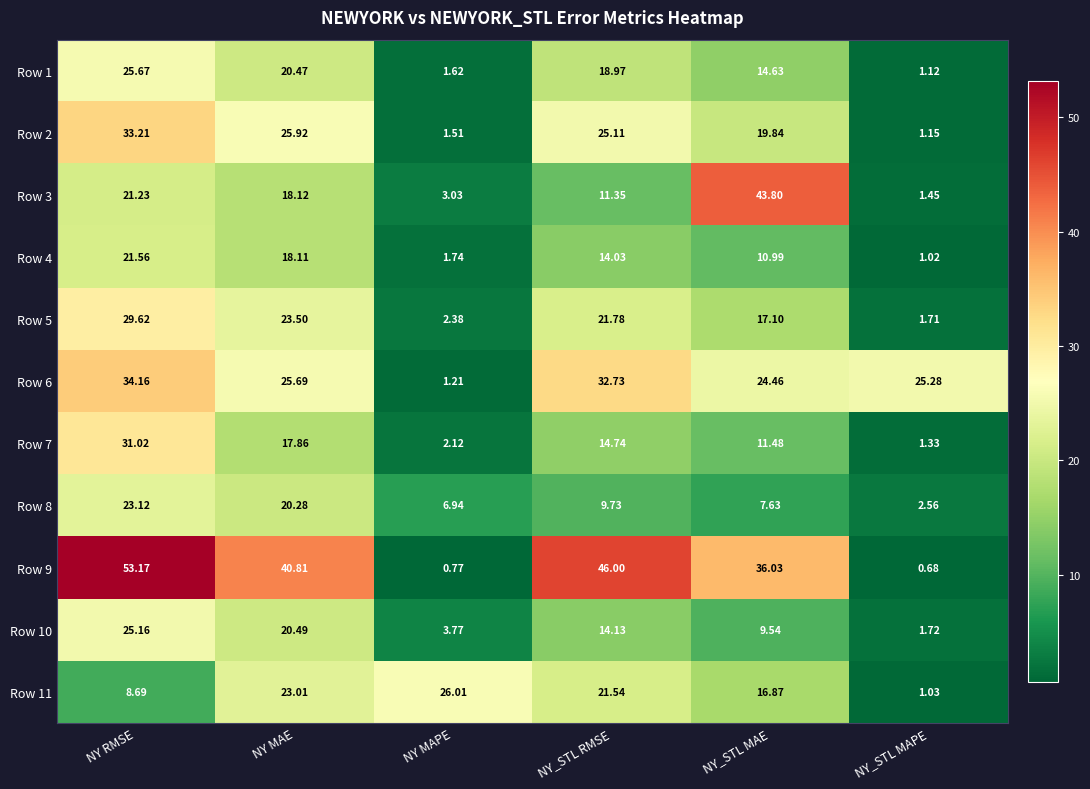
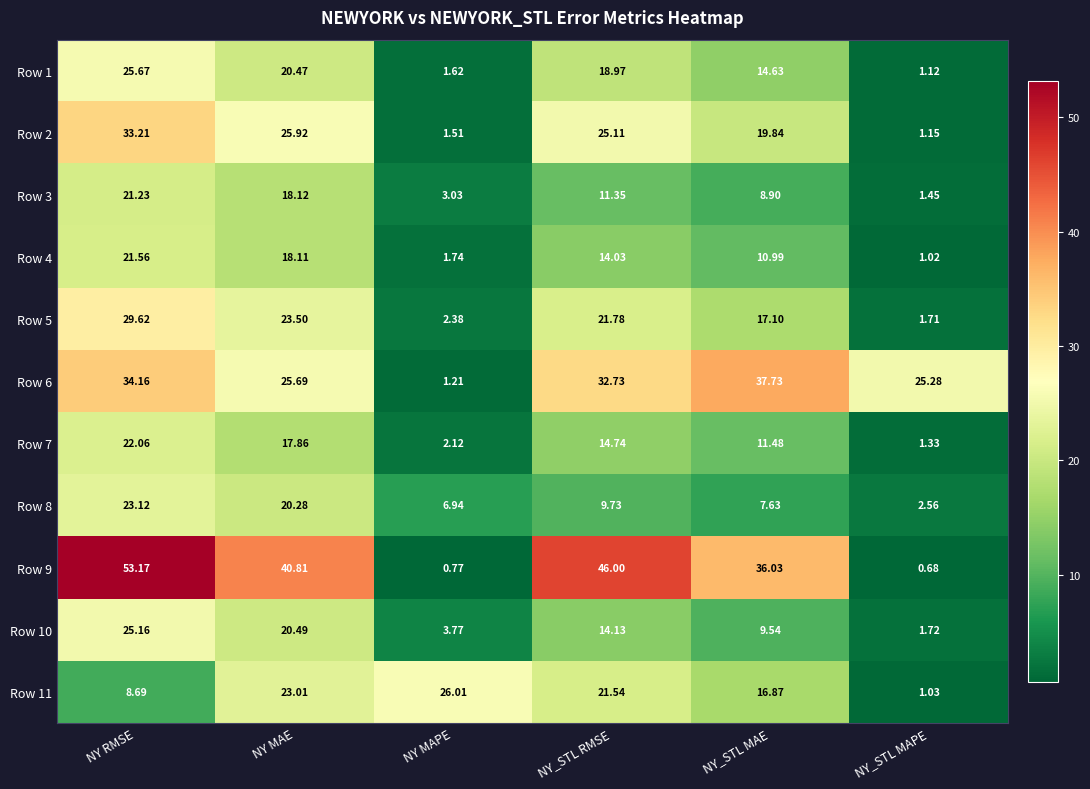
  {
    "Row 1": {
      "NY RMSE": 25.67,
      "NY MAE": 20.47,
      "NY MAPE": 1.62,
      "NY_STL RMSE": 18.97,
      "NY_STL MAE": 14.63,
      "NY_STL MAPE": 1.12
    },
    "Row 2": {
      "NY RMSE": 33.21,
      "NY MAE": 25.92,
      "NY MAPE": 1.51,
      "NY_STL RMSE": 25.11,
      "NY_STL MAE": 19.84,
      "NY_STL MAPE": 1.15
    },
    "Row 3": {
      "NY RMSE": 21.23,
      "NY MAE": 18.12,
      "NY MAPE": 3.03,
      "NY_STL RMSE": 11.35,
-     "NY_STL MAE": 43.80,
+     "NY_STL MAE": 8.90,
      "NY_STL MAPE": 1.45
    },
    "Row 4": {
      "NY RMSE": 21.56,
      "NY MAE": 18.11,
      "NY MAPE": 1.74,
      "NY_STL RMSE": 14.03,
      "NY_STL MAE": 10.99,
      "NY_STL MAPE": 1.02
    },
    "Row 5": {
      "NY RMSE": 29.62,
      "NY MAE": 23.50,
      "NY MAPE": 2.38,
      "NY_STL RMSE": 21.78,
      "NY_STL MAE": 17.10,
      "NY_STL MAPE": 1.71
    },
    "Row 6": {
      "NY RMSE": 34.16,
      "NY MAE": 25.69,
      "NY MAPE": 1.21,
      "NY_STL RMSE": 32.73,
-     "NY_STL MAE": 24.46,
+     "NY_STL MAE": 37.73,
      "NY_STL MAPE": 25.28
    },
    "Row 7": {
-     "NY RMSE": 31.02,
+     "NY RMSE": 22.06,
      "NY MAE": 17.86,
      "NY MAPE": 2.12,
      "NY_STL RMSE": 14.74,
      "NY_STL MAE": 11.48,
      "NY_STL MAPE": 1.33
    },
    "Row 8": {
      "NY RMSE": 23.12,
      "NY MAE": 20.28,
      "NY MAPE": 6.94,
      "NY_STL RMSE": 9.73,
      "NY_STL MAE": 7.63,
      "NY_STL MAPE": 2.56
    },
    "Row 9": {
      "NY RMSE": 53.17,
      "NY MAE": 40.81,
      "NY MAPE": 0.77,
      "NY_STL RMSE": 46.00,
      "NY_STL MAE": 36.03,
      "NY_STL MAPE": 0.68
    },
    "Row 10": {
      "NY RMSE": 25.16,
      "NY MAE": 20.49,
      "NY MAPE": 3.77,
      "NY_STL RMSE": 14.13,
      "NY_STL MAE": 9.54,
      "NY_STL MAPE": 1.72
    },
    "Row 11": {
      "NY RMSE": 8.69,
      "NY MAE": 23.01,
      "NY MAPE": 26.01,
      "NY_STL RMSE": 21.54,
      "NY_STL MAE": 16.87,
      "NY_STL MAPE": 1.03
    }
  }
